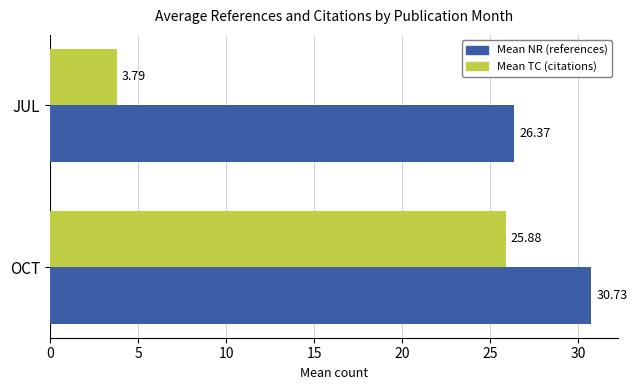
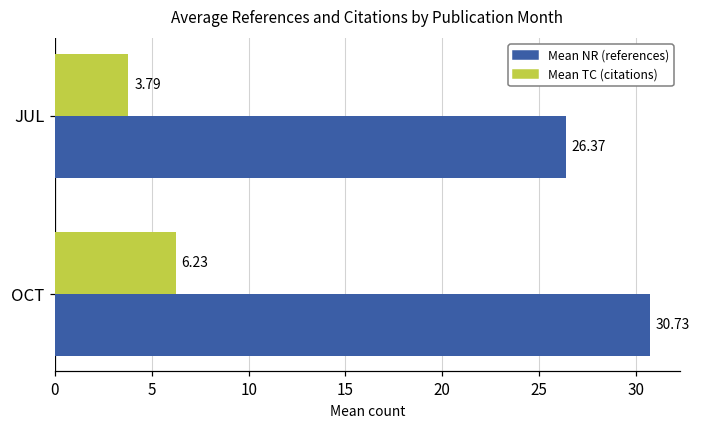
  {
    "Mean NR (references)": {
      "JUL": 26.37,
      "OCT": 30.73
    },
    "Mean TC (citations)": {
      "JUL": 3.79,
-     "OCT": 25.88
+     "OCT": 6.23
    }
  }
